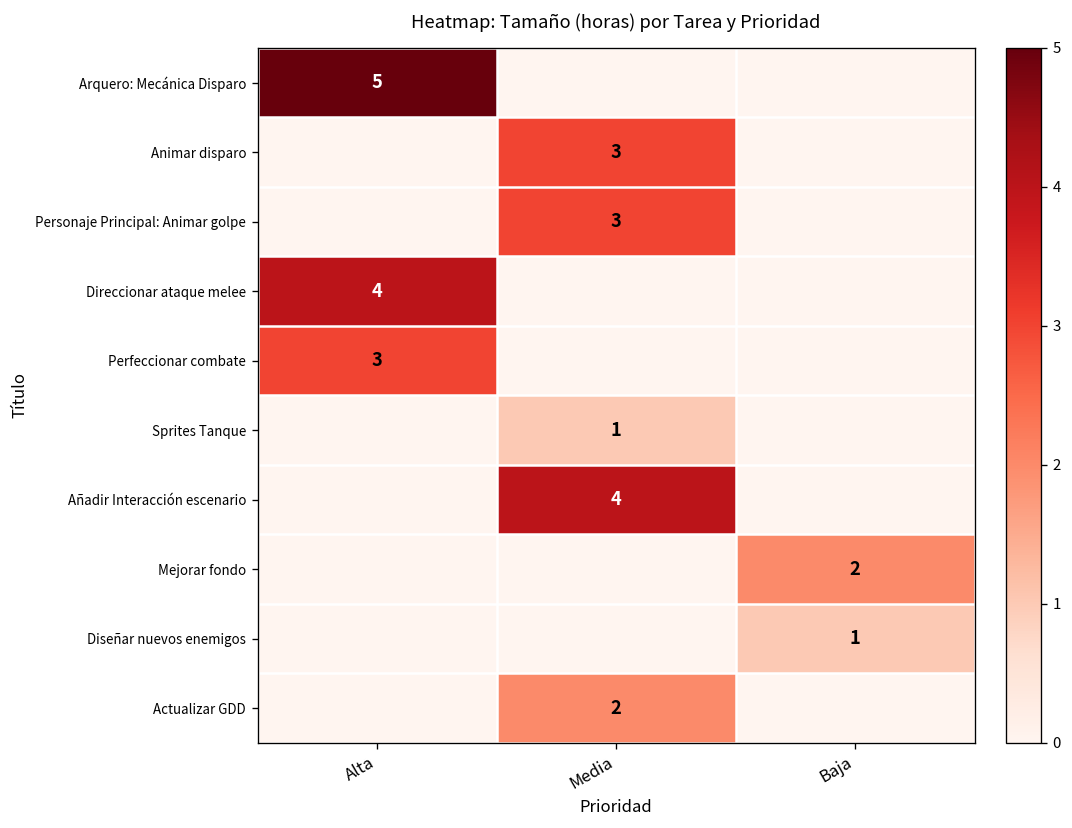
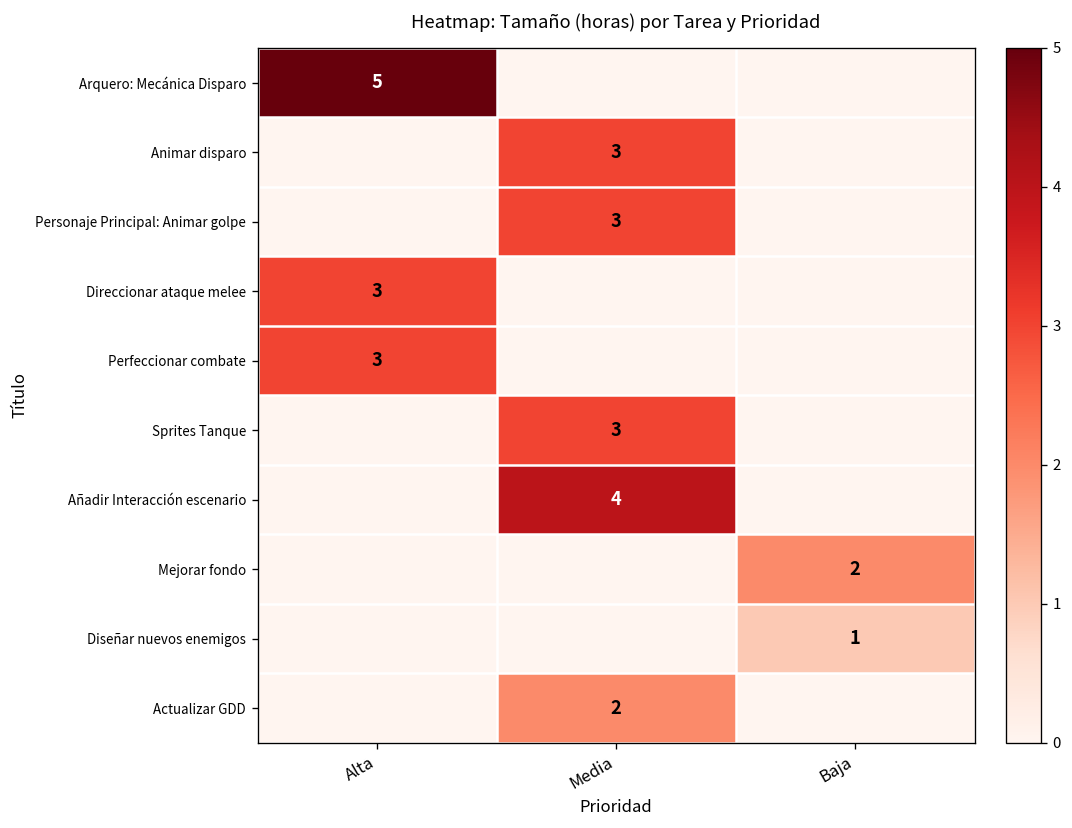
  {
    "Arquero: Mecánica Disparo": {
      "Alta": 5
    },
    "Animar disparo": {
      "Media": 3
    },
    "Personaje Principal: Animar golpe": {
      "Media": 3
    },
    "Direccionar ataque melee": {
-     "Alta": 4
+     "Alta": 3
    },
    "Perfeccionar combate": {
      "Alta": 3
    },
    "Sprites Tanque": {
-     "Media": 1
+     "Media": 3
    },
    "Añadir Interacción escenario": {
      "Media": 4
    },
    "Mejorar fondo": {
      "Baja": 2
    },
    "Diseñar nuevos enemigos": {
      "Baja": 1
    },
    "Actualizar GDD": {
      "Media": 2
    }
  }
